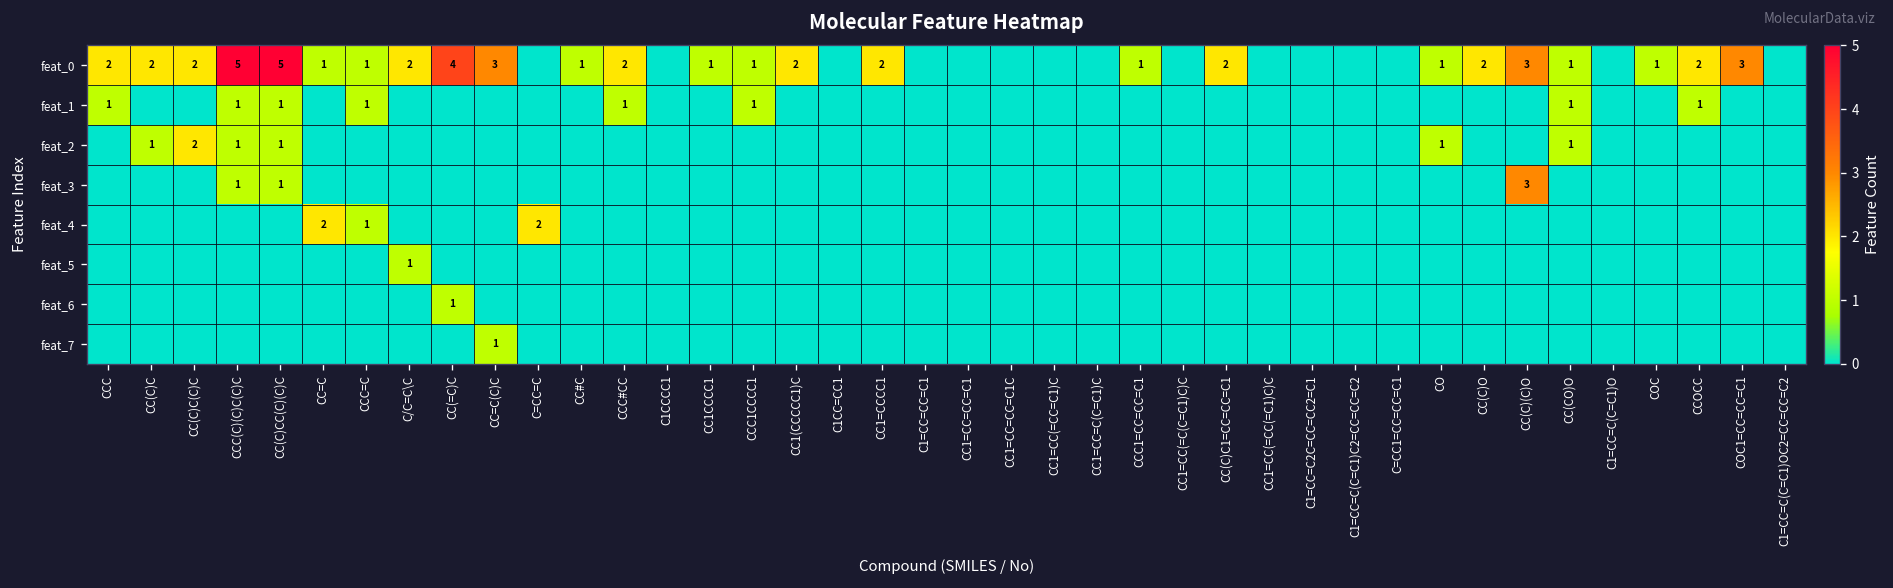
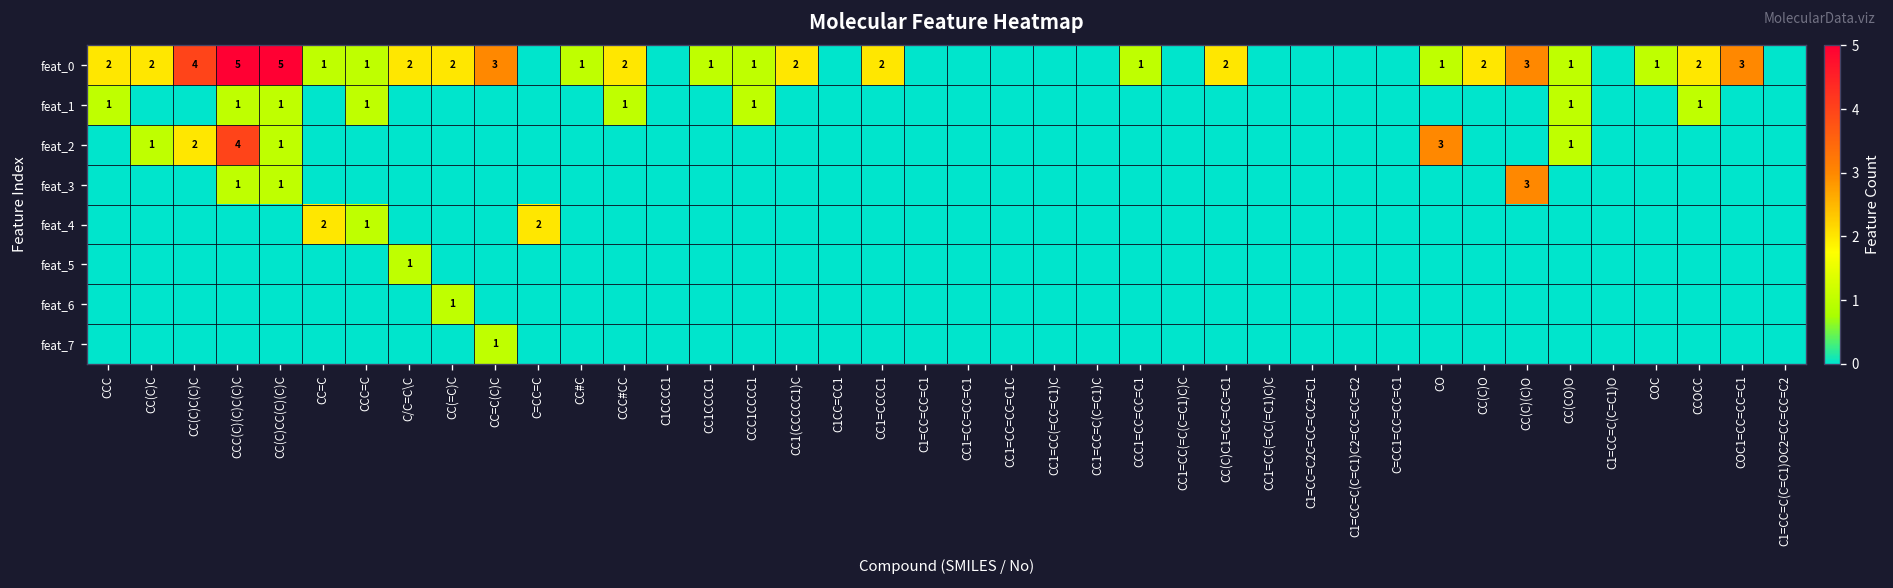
  {
    "feat_0": {
      "CCC": 2,
      "CC(C)C": 2,
-     "CC(C)C(C)C": 2,
+     "CC(C)C(C)C": 4,
      "CCC(C)(C)C(C)C": 5,
      "CC(C)CC(C)(C)C": 5,
      "CC=C": 1,
      "CCC=C": 1,
      "C/C=C\\C": 2,
-     "CC(=C)C": 4,
+     "CC(=C)C": 2,
      "CC=C(C)C": 3,
      "CC#C": 1,
      "CCC#CC": 2,
      "CC1CCCC1": 1,
      "CCC1CCCC1": 1,
      "CC1(CCCCC1)C": 2,
      "CC1=CCCC1": 2,
      "CCC1=CC=CC=C1": 1,
      "CC(C)C1=CC=CC=C1": 2,
      "CO": 1,
      "CC(C)O": 2,
      "CC(C)(C)O": 3,
      "CC(CO)O": 1,
      "COC": 1,
      "CCOCC": 2,
      "COC1=CC=CC=C1": 3
    },
    "feat_1": {
      "CCC": 1,
      "CCC(C)(C)C(C)C": 1,
      "CC(C)CC(C)(C)C": 1,
      "CCC=C": 1,
      "CCC#CC": 1,
      "CCC1CCCC1": 1,
      "CC(CO)O": 1,
      "CCOCC": 1
    },
    "feat_2": {
      "CC(C)C": 1,
      "CC(C)C(C)C": 2,
-     "CCC(C)(C)C(C)C": 1,
+     "CCC(C)(C)C(C)C": 4,
      "CC(C)CC(C)(C)C": 1,
-     "CO": 1,
+     "CO": 3,
      "CC(CO)O": 1
    },
    "feat_3": {
      "CCC(C)(C)C(C)C": 1,
      "CC(C)CC(C)(C)C": 1,
      "CC(C)(C)O": 3
    },
    "feat_4": {
      "CC=C": 2,
      "CCC=C": 1,
      "C=CC=C": 2
    },
    "feat_5": {
      "C/C=C\\C": 1
    },
    "feat_6": {
      "CC(=C)C": 1
    },
    "feat_7": {
      "CC=C(C)C": 1
    }
  }
